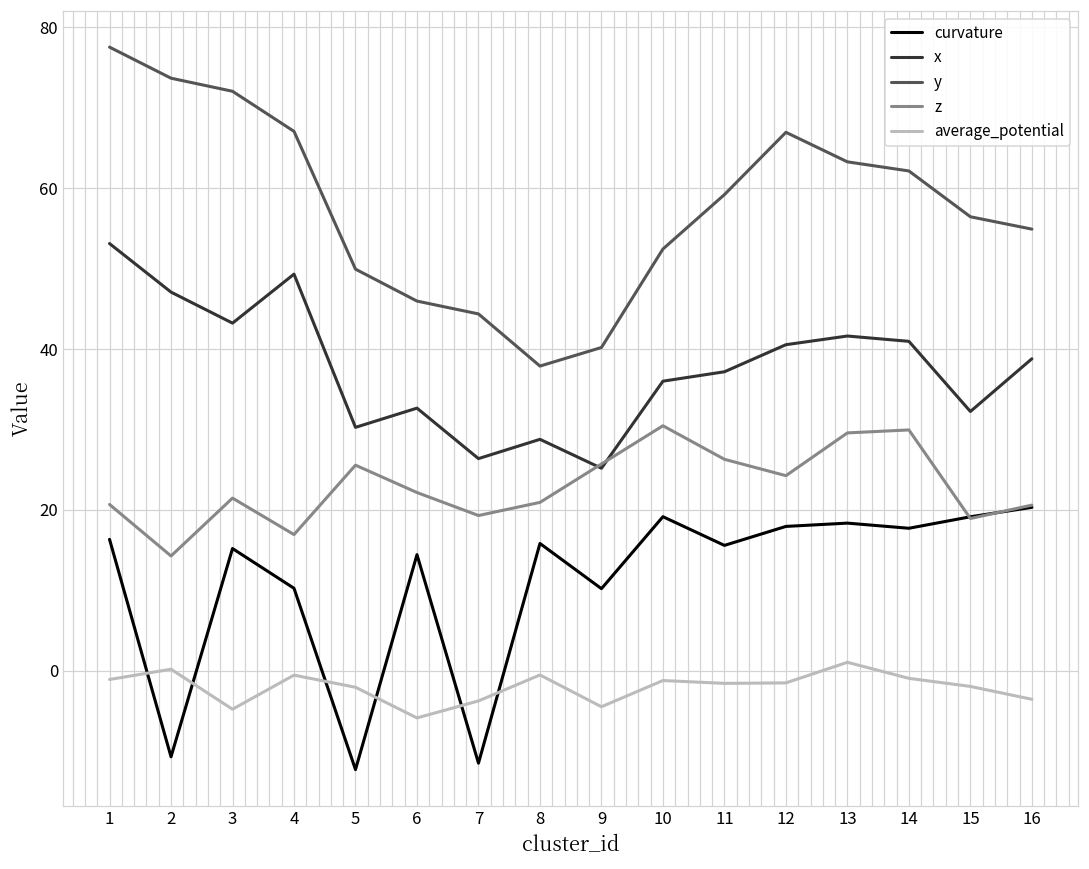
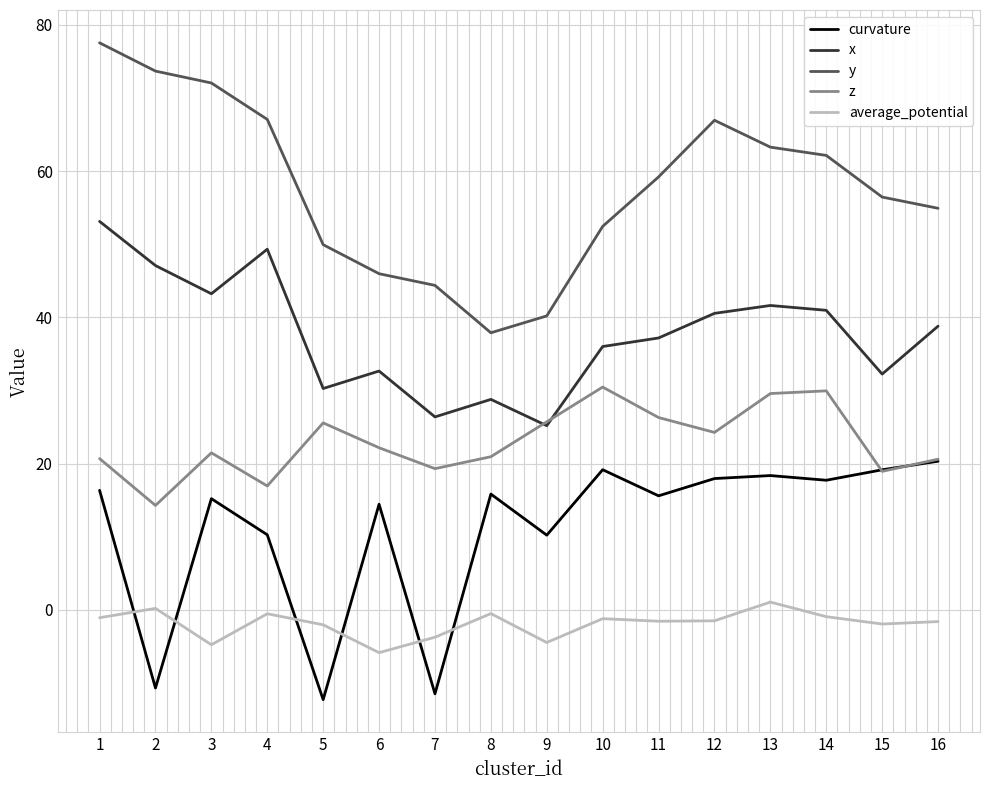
  {
    "curvature": {
      "1": 16,
      "2": -11,
      "3": 15,
      "4": 10,
      "5": -12,
      "6": 14,
      "7": -11,
      "8": 16,
      "9": 10,
      "10": 19,
      "11": 16,
      "12": 18,
      "13": 18,
      "14": 18
    },
    "z": {
      "1": 21,
      "2": 14,
      "3": 21,
      "4": 17,
      "5": 26,
      "6": 22,
      "7": 19,
      "8": 21,
      "9": 26,
      "10": 30,
      "11": 26,
      "12": 24,
      "13": 30,
      "14": 30
    },
    "average_potential": {
      "1": -1,
      "2": 0,
      "3": -5,
      "4": -1,
      "5": -2,
      "6": -6,
      "7": -4,
      "8": -1,
      "9": -4,
      "10": -1,
      "11": -2,
      "12": -2,
      "13": 1,
      "14": -1,
      "15": -2,
-     "16": -4
+     "16": -2
    }
  }
